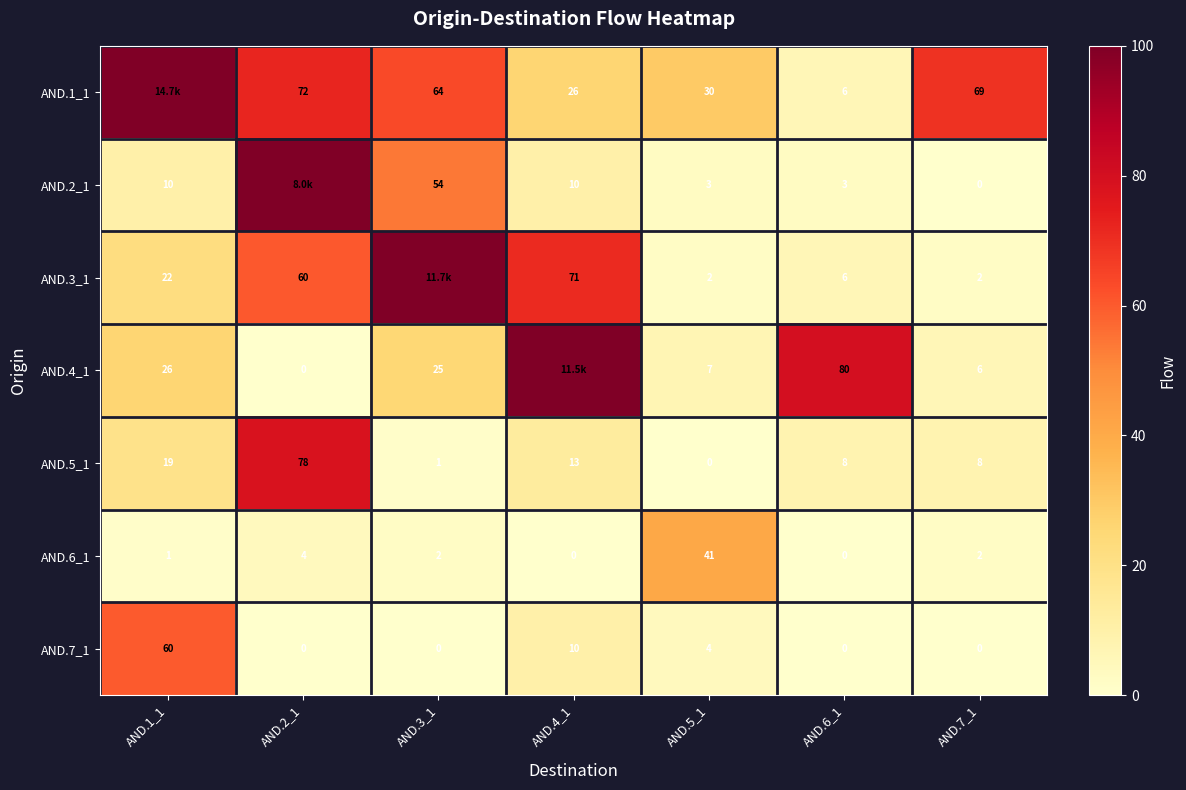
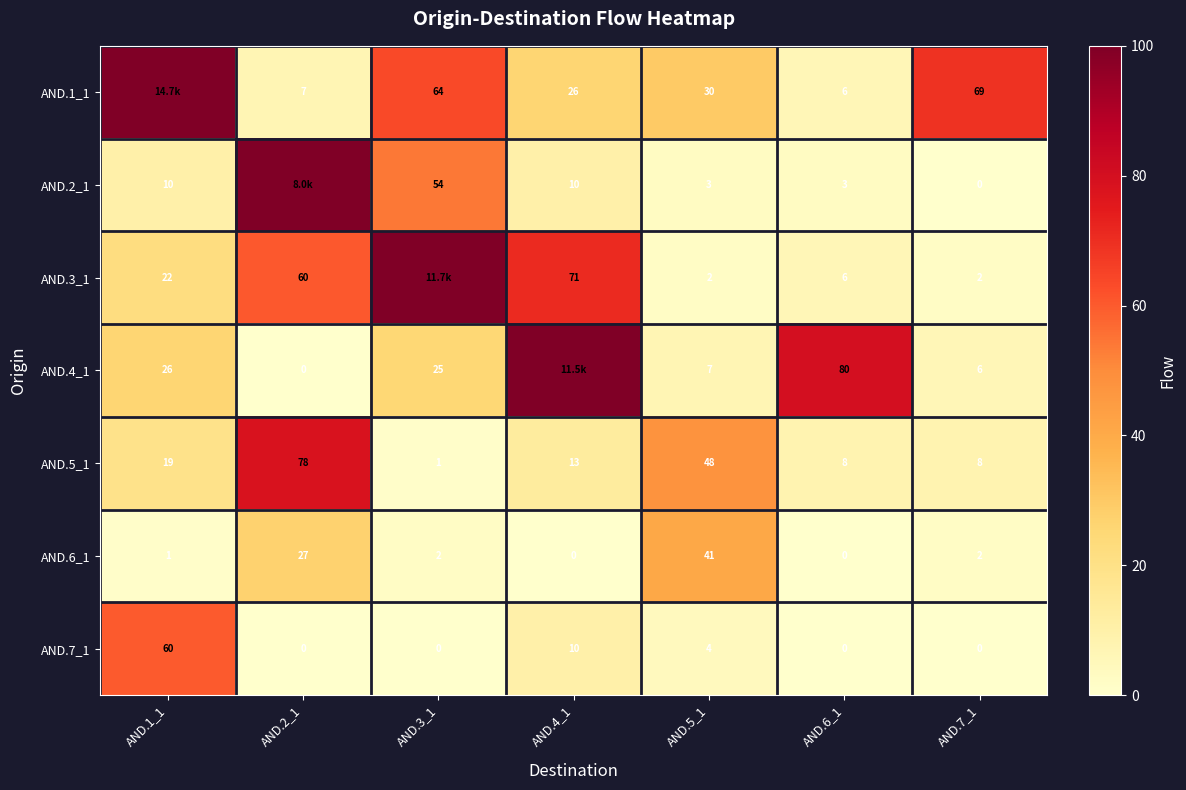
  {
    "AND.1_1": {
      "AND.1_1": "14.7k",
-     "AND.2_1": "72",
+     "AND.2_1": "7",
      "AND.3_1": "64",
      "AND.4_1": "26",
      "AND.5_1": "30",
      "AND.6_1": "6",
      "AND.7_1": "69"
    },
    "AND.2_1": {
      "AND.1_1": "10",
      "AND.2_1": "8.0k",
      "AND.3_1": "54",
      "AND.4_1": "10",
      "AND.5_1": "3",
      "AND.6_1": "3",
      "AND.7_1": "0"
    },
    "AND.3_1": {
      "AND.1_1": "22",
      "AND.2_1": "60",
      "AND.3_1": "11.7k",
      "AND.4_1": "71",
      "AND.5_1": "2",
      "AND.6_1": "6",
      "AND.7_1": "2"
    },
    "AND.4_1": {
      "AND.1_1": "26",
      "AND.2_1": "0",
      "AND.3_1": "25",
      "AND.4_1": "11.5k",
      "AND.5_1": "7",
      "AND.6_1": "80",
      "AND.7_1": "6"
    },
    "AND.5_1": {
      "AND.1_1": "19",
      "AND.2_1": "78",
      "AND.3_1": "1",
      "AND.4_1": "13",
-     "AND.5_1": "0",
+     "AND.5_1": "48",
      "AND.6_1": "8",
      "AND.7_1": "8"
    },
    "AND.6_1": {
      "AND.1_1": "1",
-     "AND.2_1": "4",
+     "AND.2_1": "27",
      "AND.3_1": "2",
      "AND.4_1": "0",
      "AND.5_1": "41",
      "AND.6_1": "0",
      "AND.7_1": "2"
    },
    "AND.7_1": {
      "AND.1_1": "60",
      "AND.2_1": "0",
      "AND.3_1": "0",
      "AND.4_1": "10",
      "AND.5_1": "4",
      "AND.6_1": "0",
      "AND.7_1": "0"
    }
  }
